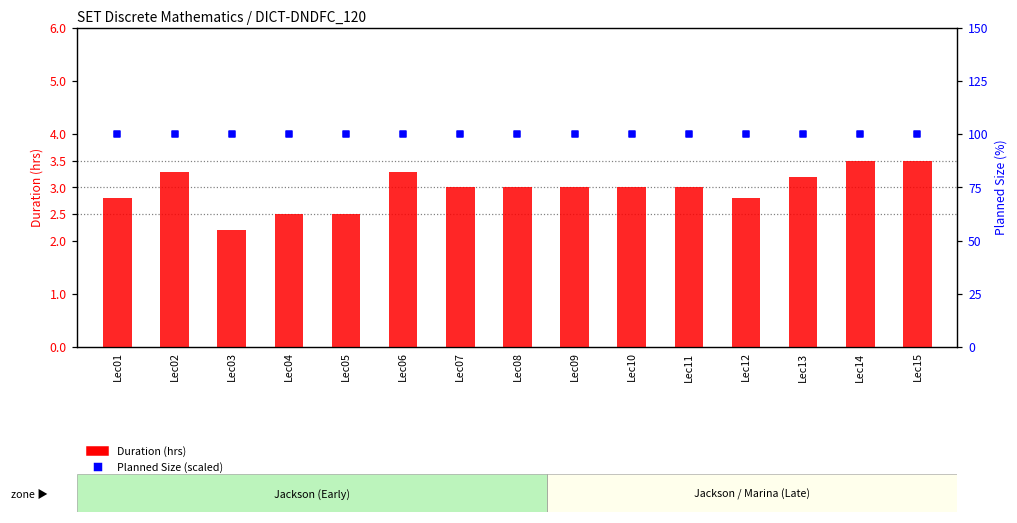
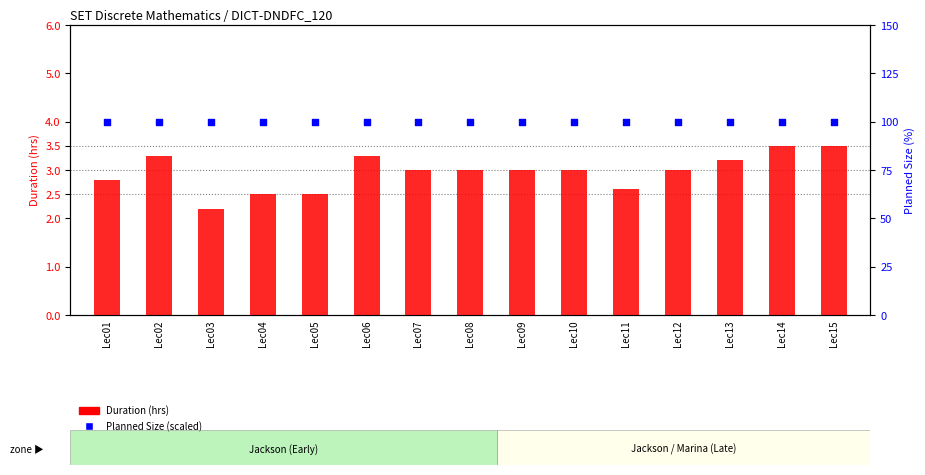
  {
    "Duration (hrs)": {
      "Lec01": 2.8,
      "Lec02": 3.3,
      "Lec03": 2.2,
      "Lec04": 2.5,
      "Lec05": 2.5,
      "Lec06": 3.3,
      "Lec07": 3.0,
      "Lec08": 3.0,
      "Lec09": 3.0,
      "Lec10": 3.0,
-     "Lec11": 3.0,
-     "Lec12": 2.8,
+     "Lec11": 2.6,
+     "Lec12": 3.0,
      "Lec13": 3.2,
      "Lec14": 3.5,
      "Lec15": 3.5
    }
  }
